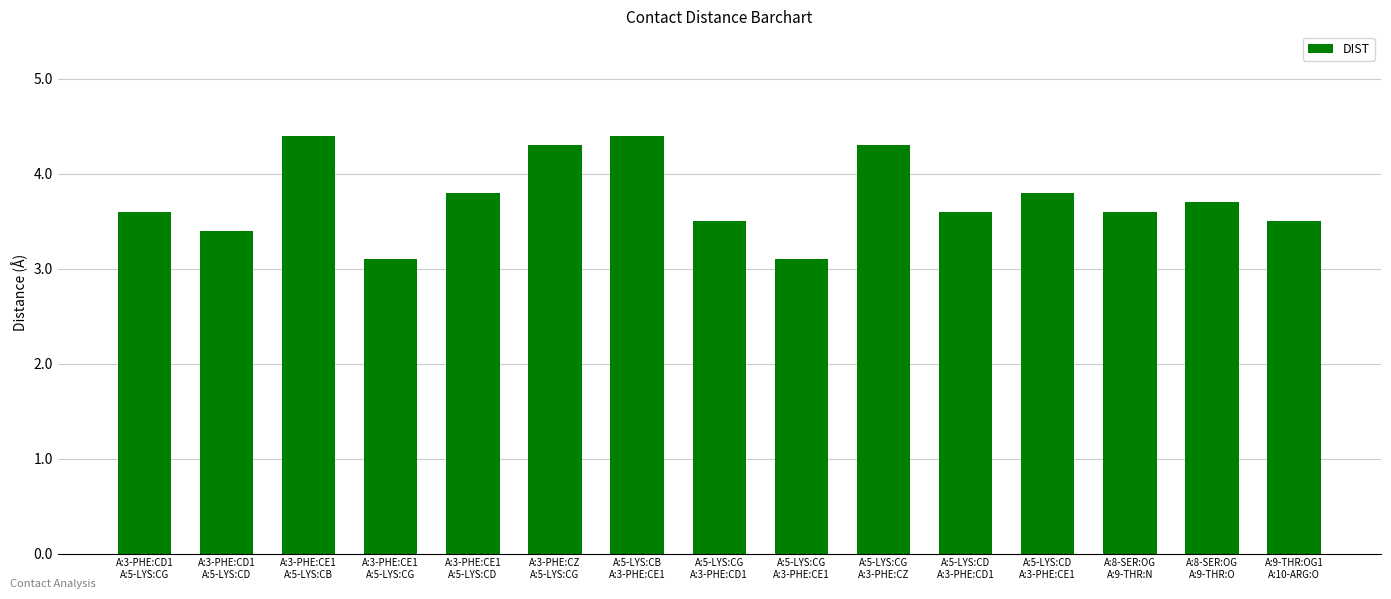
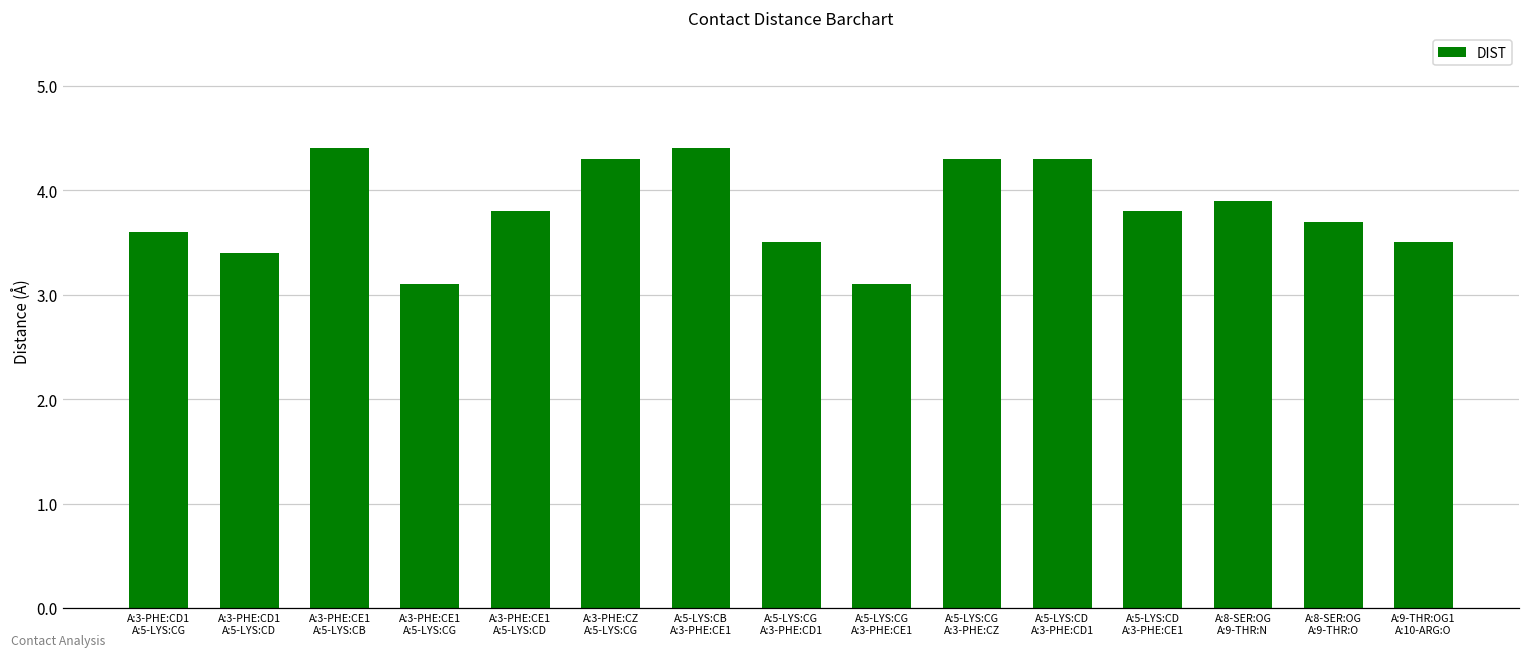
  {
    "A:3-PHE:CD1 A:5-LYS:CG": 3.6,
    "A:3-PHE:CD1 A:5-LYS:CD": 3.4,
    "A:3-PHE:CE1 A:5-LYS:CB": 4.4,
    "A:3-PHE:CE1 A:5-LYS:CG": 3.1,
    "A:3-PHE:CE1 A:5-LYS:CD": 3.8,
    "A:3-PHE:CZ A:5-LYS:CG": 4.3,
    "A:5-LYS:CB A:3-PHE:CE1": 4.4,
    "A:5-LYS:CG A:3-PHE:CD1": 3.5,
    "A:5-LYS:CG A:3-PHE:CE1": 3.1,
    "A:5-LYS:CG A:3-PHE:CZ": 4.3,
-   "A:5-LYS:CD A:3-PHE:CD1": 3.6,
+   "A:5-LYS:CD A:3-PHE:CD1": 4.3,
    "A:5-LYS:CD A:3-PHE:CE1": 3.8,
-   "A:8-SER:OG A:9-THR:N": 3.6,
+   "A:8-SER:OG A:9-THR:N": 3.9,
    "A:8-SER:OG A:9-THR:O": 3.7,
    "A:9-THR:OG1 A:10-ARG:O": 3.5
  }
